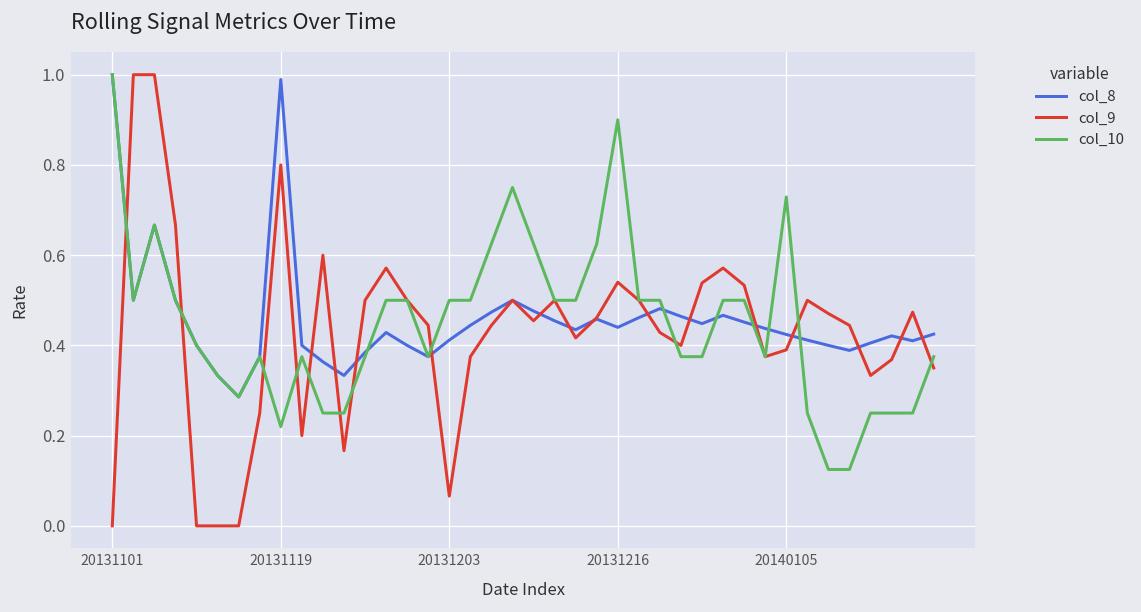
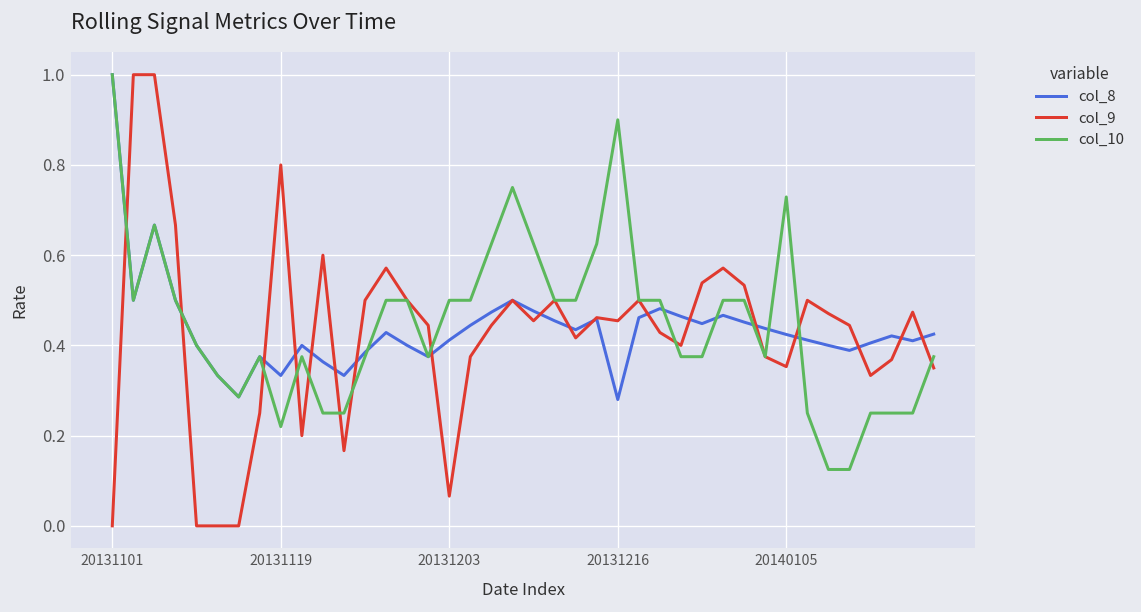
  {
    "col_8": {
-     "20131119": 0.99,
+     "20131119": 0.33,
      "20131203": 0.41,
-     "20131216": 0.44,
+     "20131216": 0.28,
      "20140105": 0.42
    },
    "col_9": {
      "20131101": 0.00,
      "20131119": 0.80,
      "20131203": 0.07,
-     "20131216": 0.54,
-     "20140105": 0.39
+     "20131216": 0.45,
+     "20140105": 0.35
    },
    "col_10": {
      "20131119": 0.22,
      "20131203": 0.50,
      "20131216": 0.90,
      "20140105": 0.73
    }
  }
